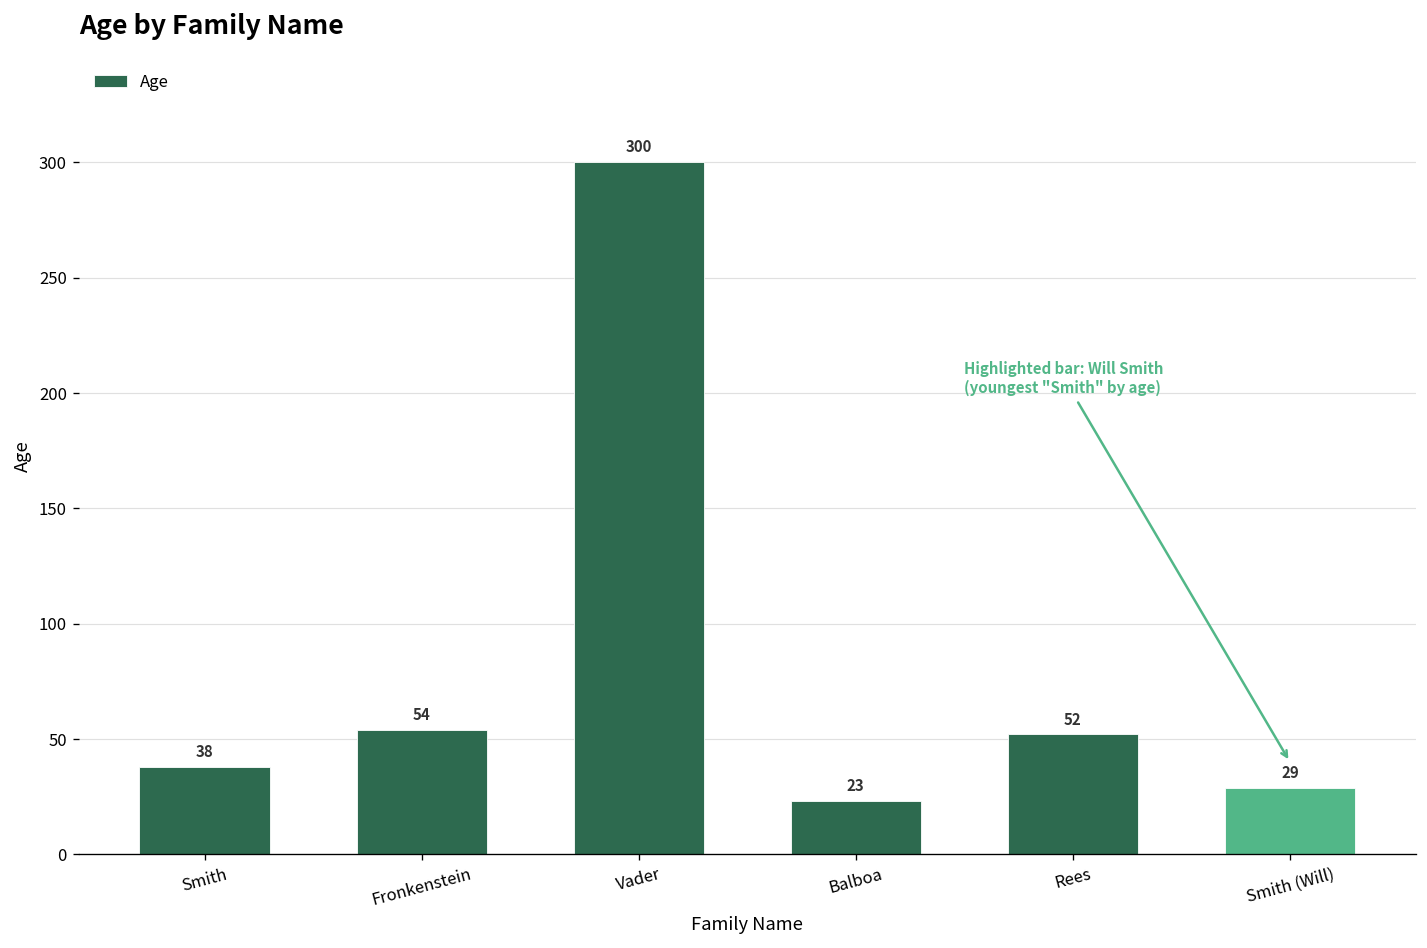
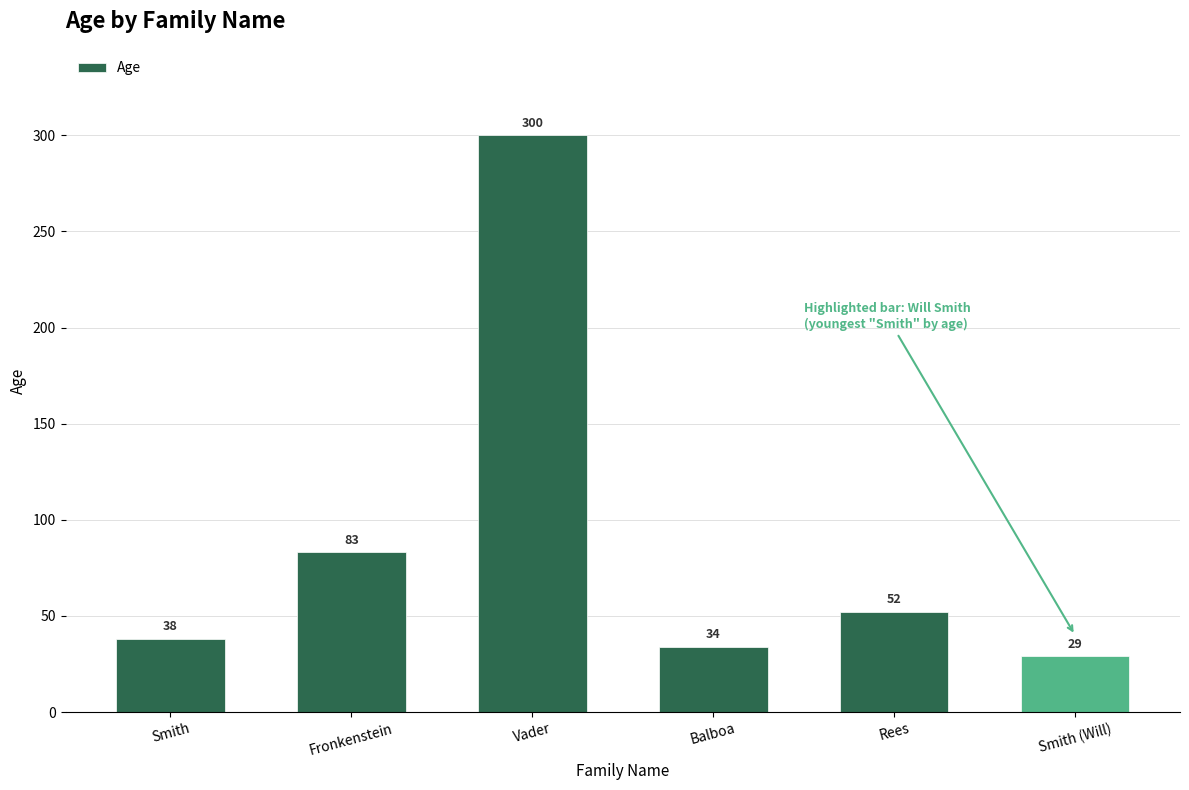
  {
    "Smith": 38,
-   "Fronkenstein": 54,
+   "Fronkenstein": 83,
    "Vader": 300,
-   "Balboa": 23,
+   "Balboa": 34,
    "Smith (Will)": 29
  }
